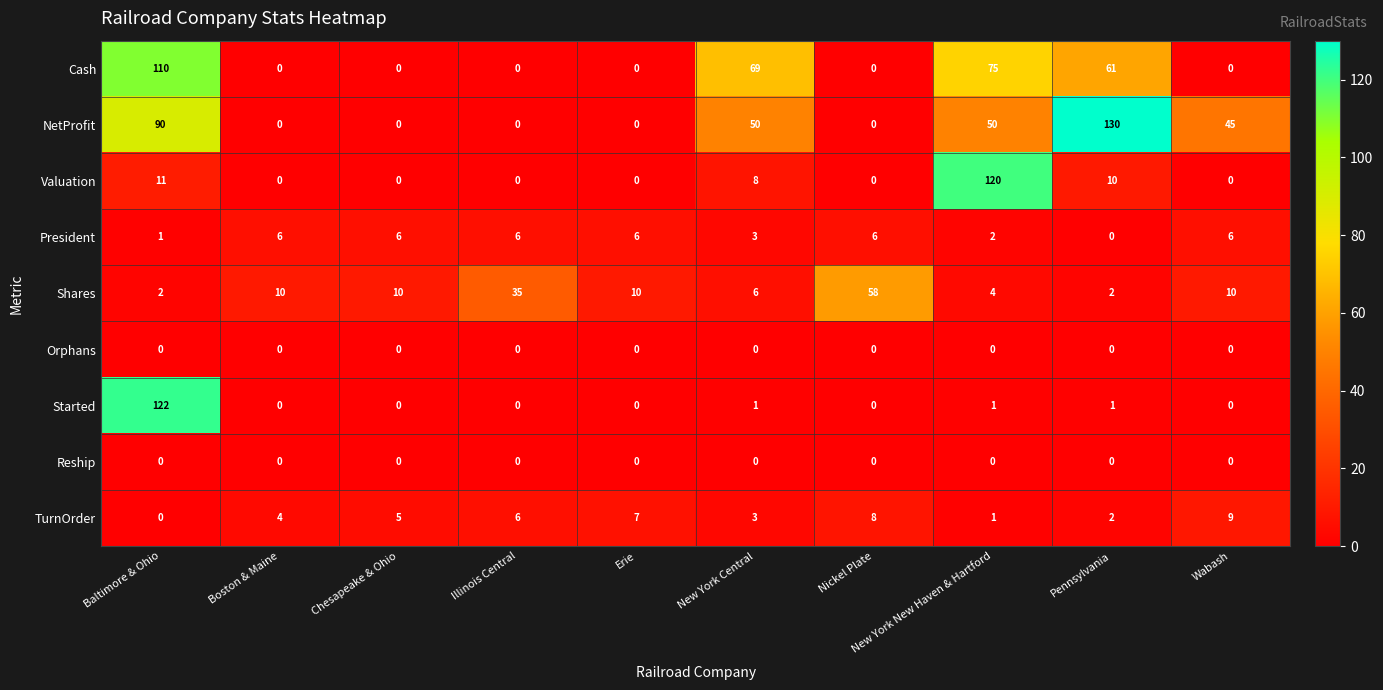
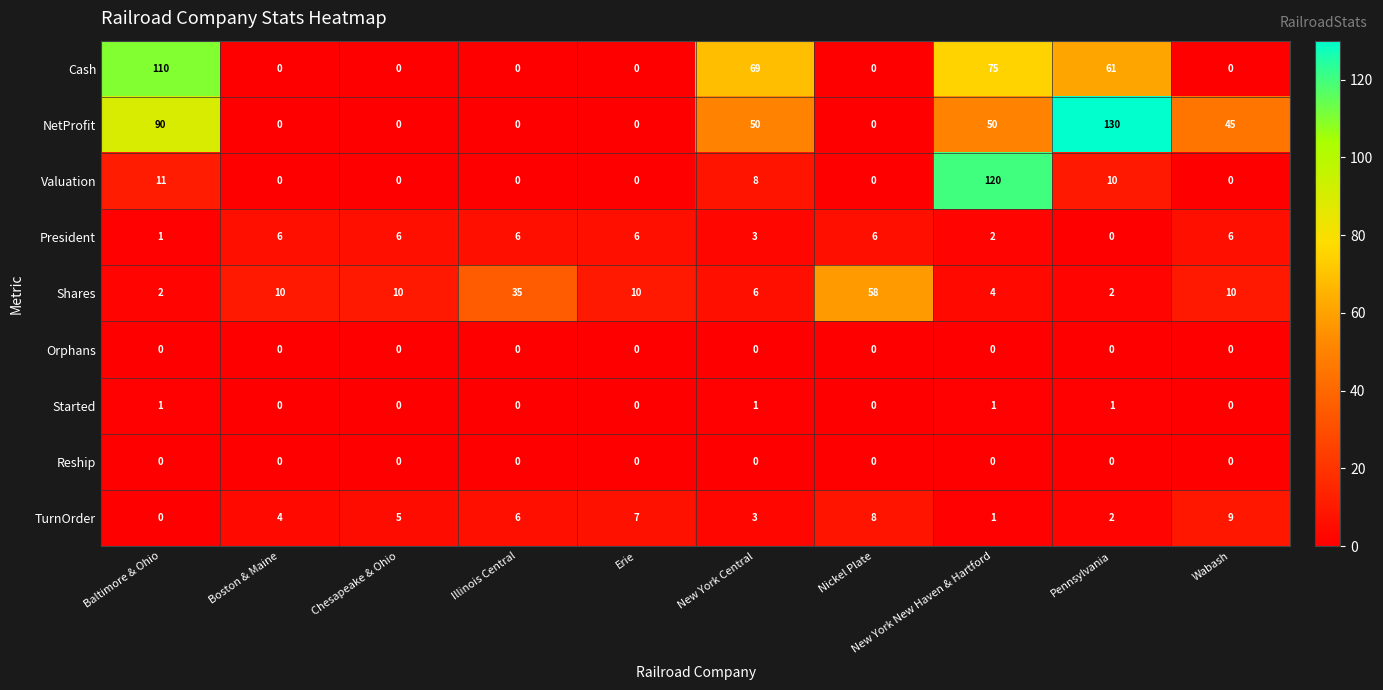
  {
    "Cash": {
      "Baltimore & Ohio": 110,
      "Boston & Maine": 0,
      "Chesapeake & Ohio": 0,
      "Illinois Central": 0,
      "Erie": 0,
      "New York Central": 69,
      "Nickel Plate": 0,
      "New York New Haven & Hartford": 75,
      "Pennsylvania": 61,
      "Wabash": 0
    },
    "NetProfit": {
      "Baltimore & Ohio": 90,
      "Boston & Maine": 0,
      "Chesapeake & Ohio": 0,
      "Illinois Central": 0,
      "Erie": 0,
      "New York Central": 50,
      "Nickel Plate": 0,
      "New York New Haven & Hartford": 50,
      "Pennsylvania": 130,
      "Wabash": 45
    },
    "Valuation": {
      "Baltimore & Ohio": 11,
      "Boston & Maine": 0,
      "Chesapeake & Ohio": 0,
      "Illinois Central": 0,
      "Erie": 0,
      "New York Central": 8,
      "Nickel Plate": 0,
      "New York New Haven & Hartford": 120,
      "Pennsylvania": 10,
      "Wabash": 0
    },
    "President": {
      "Baltimore & Ohio": 1,
      "Boston & Maine": 6,
      "Chesapeake & Ohio": 6,
      "Illinois Central": 6,
      "Erie": 6,
      "New York Central": 3,
      "Nickel Plate": 6,
      "New York New Haven & Hartford": 2,
      "Pennsylvania": 0,
      "Wabash": 6
    },
    "Shares": {
      "Baltimore & Ohio": 2,
      "Boston & Maine": 10,
      "Chesapeake & Ohio": 10,
      "Illinois Central": 35,
      "Erie": 10,
      "New York Central": 6,
      "Nickel Plate": 58,
      "New York New Haven & Hartford": 4,
      "Pennsylvania": 2,
      "Wabash": 10
    },
    "Orphans": {
      "Baltimore & Ohio": 0,
      "Boston & Maine": 0,
      "Chesapeake & Ohio": 0,
      "Illinois Central": 0,
      "Erie": 0,
      "New York Central": 0,
      "Nickel Plate": 0,
      "New York New Haven & Hartford": 0,
      "Pennsylvania": 0,
      "Wabash": 0
    },
    "Started": {
-     "Baltimore & Ohio": 122,
+     "Baltimore & Ohio": 1,
      "Boston & Maine": 0,
      "Chesapeake & Ohio": 0,
      "Illinois Central": 0,
      "Erie": 0,
      "New York Central": 1,
      "Nickel Plate": 0,
      "New York New Haven & Hartford": 1,
      "Pennsylvania": 1,
      "Wabash": 0
    },
    "Reship": {
      "Baltimore & Ohio": 0,
      "Boston & Maine": 0,
      "Chesapeake & Ohio": 0,
      "Illinois Central": 0,
      "Erie": 0,
      "New York Central": 0,
      "Nickel Plate": 0,
      "New York New Haven & Hartford": 0,
      "Pennsylvania": 0,
      "Wabash": 0
    },
    "TurnOrder": {
      "Baltimore & Ohio": 0,
      "Boston & Maine": 4,
      "Chesapeake & Ohio": 5,
      "Illinois Central": 6,
      "Erie": 7,
      "New York Central": 3,
      "Nickel Plate": 8,
      "New York New Haven & Hartford": 1,
      "Pennsylvania": 2,
      "Wabash": 9
    }
  }
